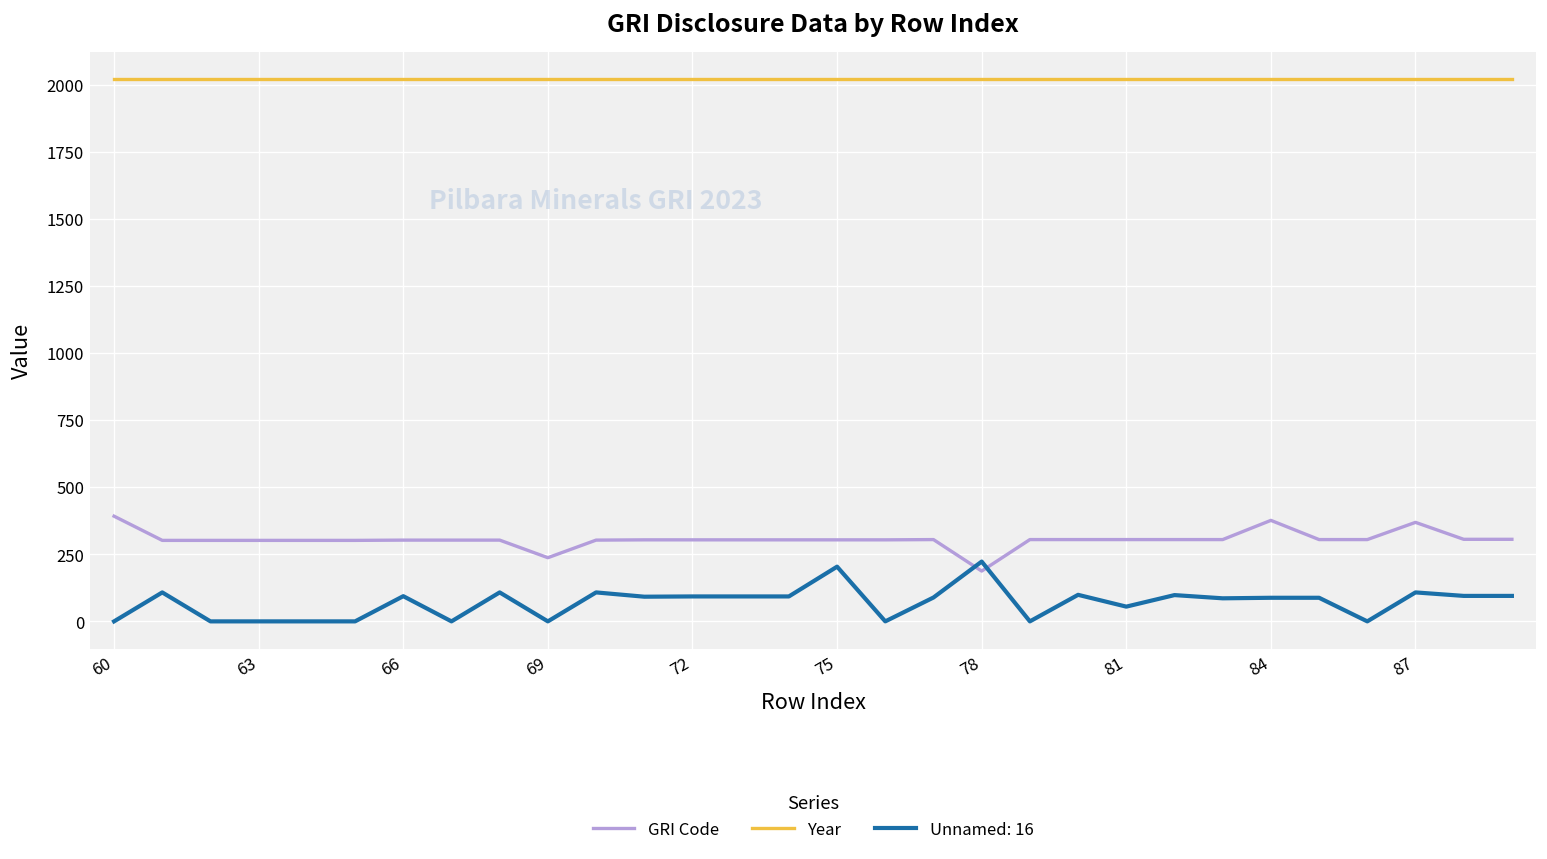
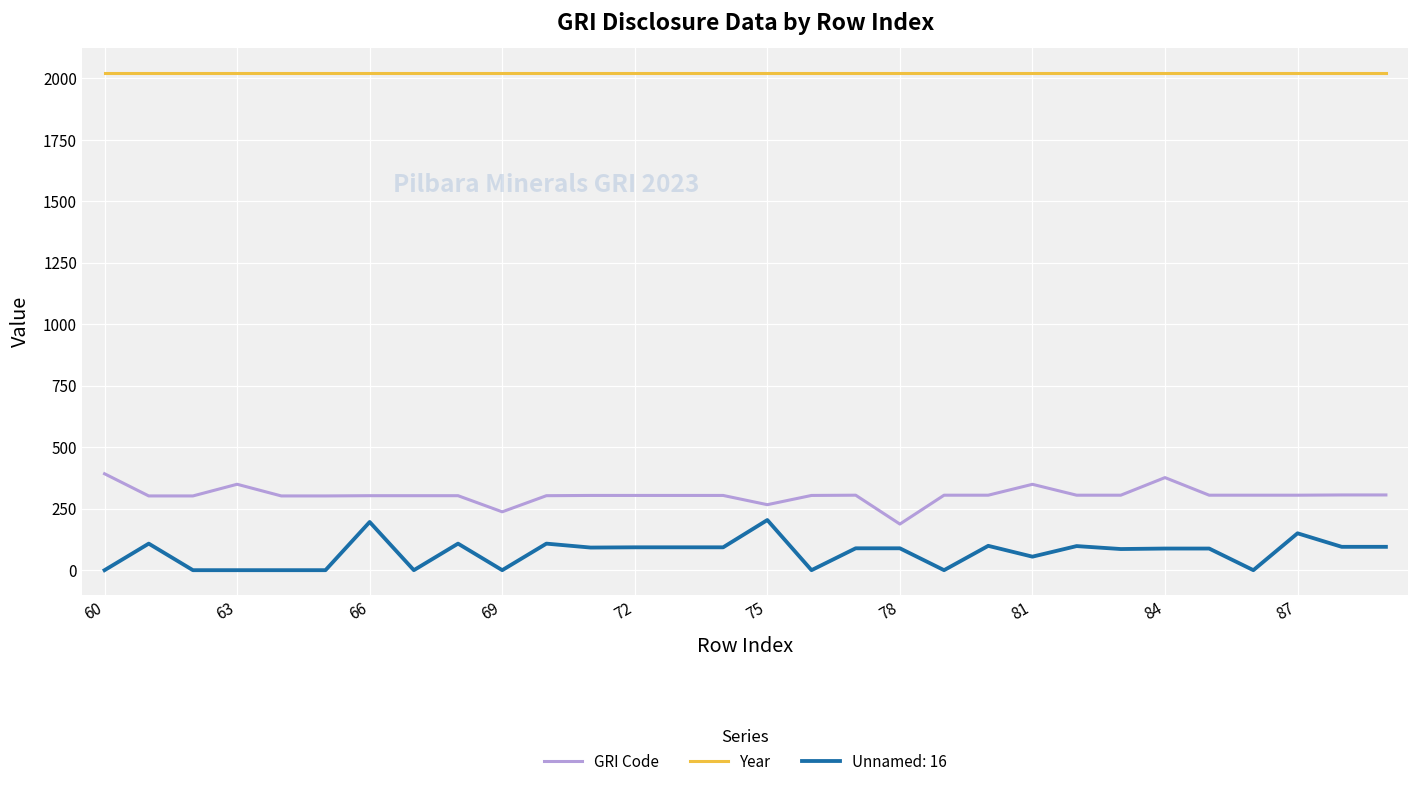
  {
    "GRI Code": {
      "60": 390,
-     "63": 300,
+     "63": 350,
      "66": 300,
      "69": 240,
      "72": 300,
-     "75": 300,
+     "75": 270,
      "78": 190,
-     "81": 310,
+     "81": 350,
      "84": 380,
-     "87": 370
+     "87": 310
    },
    "Year": {
      "60": 2020,
      "63": 2020,
      "66": 2020,
      "69": 2020,
      "72": 2020,
      "75": 2020,
      "78": 2020,
      "81": 2020,
      "84": 2020,
      "87": 2020
    },
    "Unnamed: 16": {
      "60": 0,
      "63": 0,
-     "66": 90,
+     "66": 200,
      "69": 0,
      "72": 90,
      "75": 200,
-     "78": 220,
+     "78": 90,
      "81": 60,
      "84": 90,
-     "87": 110
+     "87": 150
    }
  }
